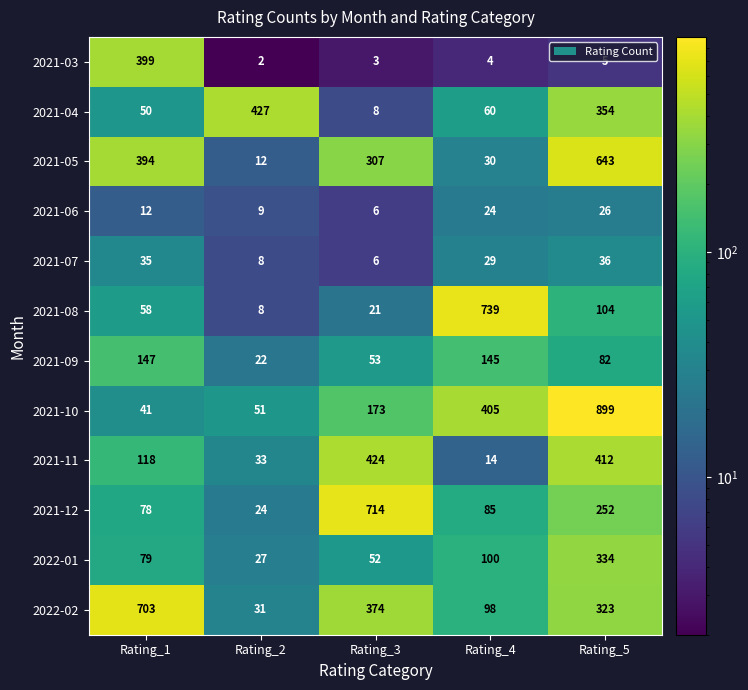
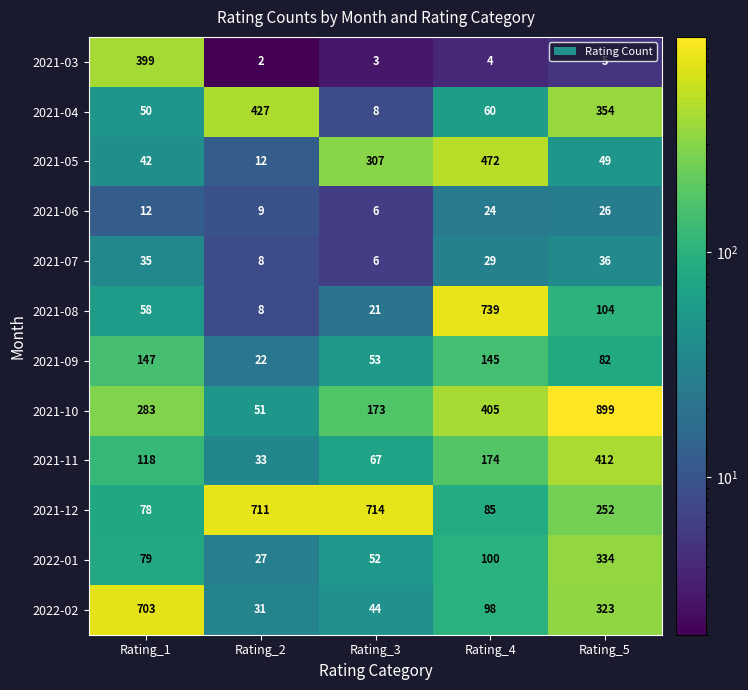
  {
    "2021-03": {
      "Rating_1": 399,
      "Rating_2": 2,
      "Rating_3": 3,
      "Rating_4": 4
    },
    "2021-04": {
      "Rating_1": 50,
      "Rating_2": 427,
      "Rating_3": 8,
      "Rating_4": 60,
      "Rating_5": 354
    },
    "2021-05": {
-     "Rating_1": 394,
+     "Rating_1": 42,
      "Rating_2": 12,
      "Rating_3": 307,
-     "Rating_4": 30,
-     "Rating_5": 643
+     "Rating_4": 472,
+     "Rating_5": 49
    },
    "2021-06": {
      "Rating_1": 12,
      "Rating_2": 9,
      "Rating_3": 6,
      "Rating_4": 24,
      "Rating_5": 26
    },
    "2021-07": {
      "Rating_1": 35,
      "Rating_2": 8,
      "Rating_3": 6,
      "Rating_4": 29,
      "Rating_5": 36
    },
    "2021-08": {
      "Rating_1": 58,
      "Rating_2": 8,
      "Rating_3": 21,
      "Rating_4": 739,
      "Rating_5": 104
    },
    "2021-09": {
      "Rating_1": 147,
      "Rating_2": 22,
      "Rating_3": 53,
      "Rating_4": 145,
      "Rating_5": 82
    },
    "2021-10": {
-     "Rating_1": 41,
+     "Rating_1": 283,
      "Rating_2": 51,
      "Rating_3": 173,
      "Rating_4": 405,
      "Rating_5": 899
    },
    "2021-11": {
      "Rating_1": 118,
      "Rating_2": 33,
-     "Rating_3": 424,
-     "Rating_4": 14,
+     "Rating_3": 67,
+     "Rating_4": 174,
      "Rating_5": 412
    },
    "2021-12": {
      "Rating_1": 78,
-     "Rating_2": 24,
+     "Rating_2": 711,
      "Rating_3": 714,
      "Rating_4": 85,
      "Rating_5": 252
    },
    "2022-01": {
      "Rating_1": 79,
      "Rating_2": 27,
      "Rating_3": 52,
      "Rating_4": 100,
      "Rating_5": 334
    },
    "2022-02": {
      "Rating_1": 703,
      "Rating_2": 31,
-     "Rating_3": 374,
+     "Rating_3": 44,
      "Rating_4": 98,
      "Rating_5": 323
    }
  }
